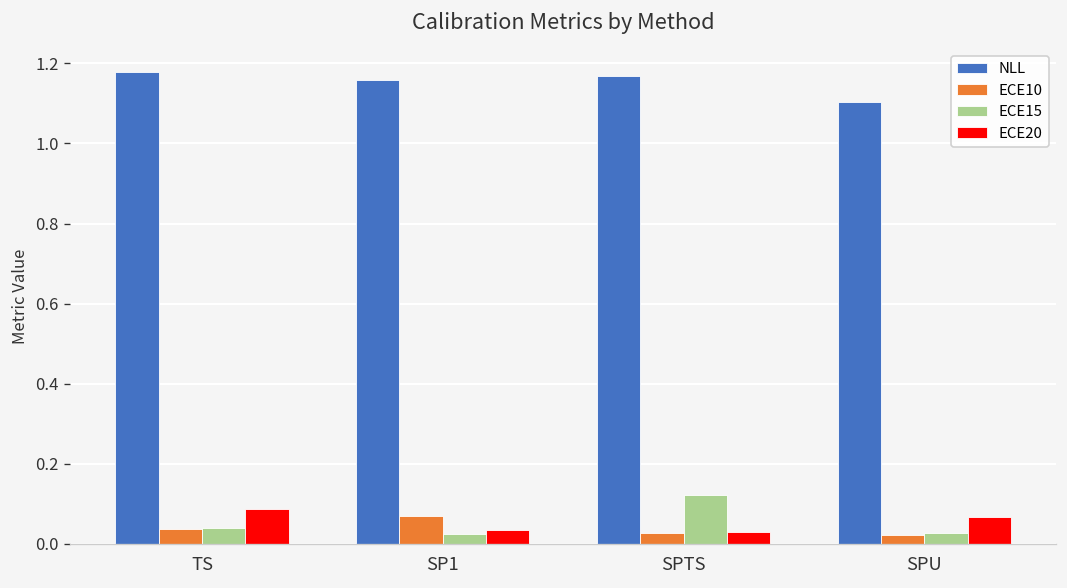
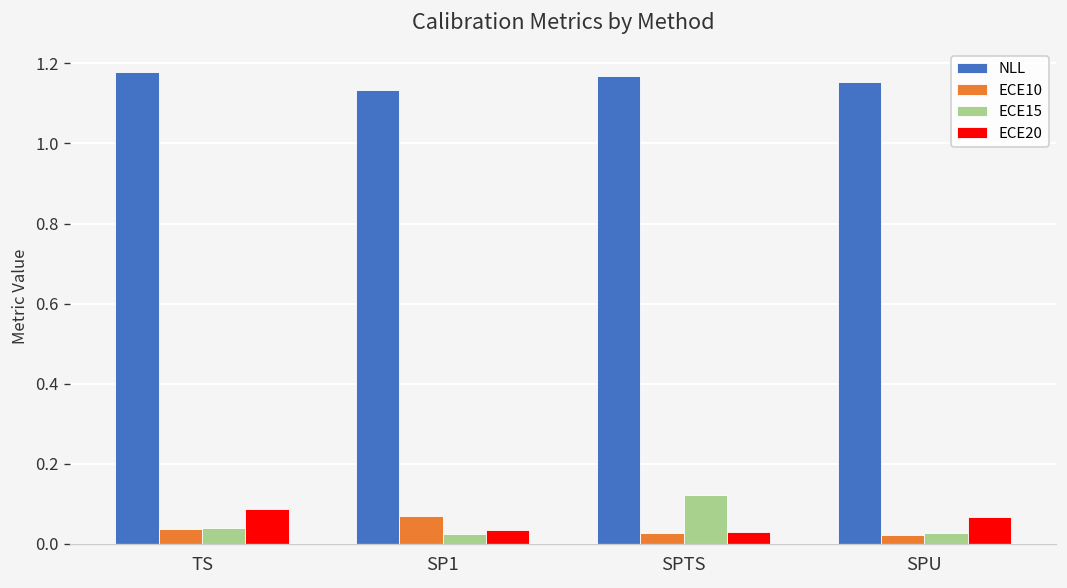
  {
    "NLL": {
      "TS": 1.18,
-     "SP1": 1.16,
+     "SP1": 1.13,
      "SPTS": 1.17,
-     "SPU": 1.10
+     "SPU": 1.15
    },
    "ECE10": {
      "TS": 0.04,
      "SP1": 0.07,
      "SPTS": 0.03,
      "SPU": 0.02
    },
    "ECE15": {
      "TS": 0.04,
      "SP1": 0.02,
      "SPTS": 0.12,
      "SPU": 0.03
    },
    "ECE20": {
      "TS": 0.09,
      "SP1": 0.04,
      "SPTS": 0.03,
      "SPU": 0.07
    }
  }
